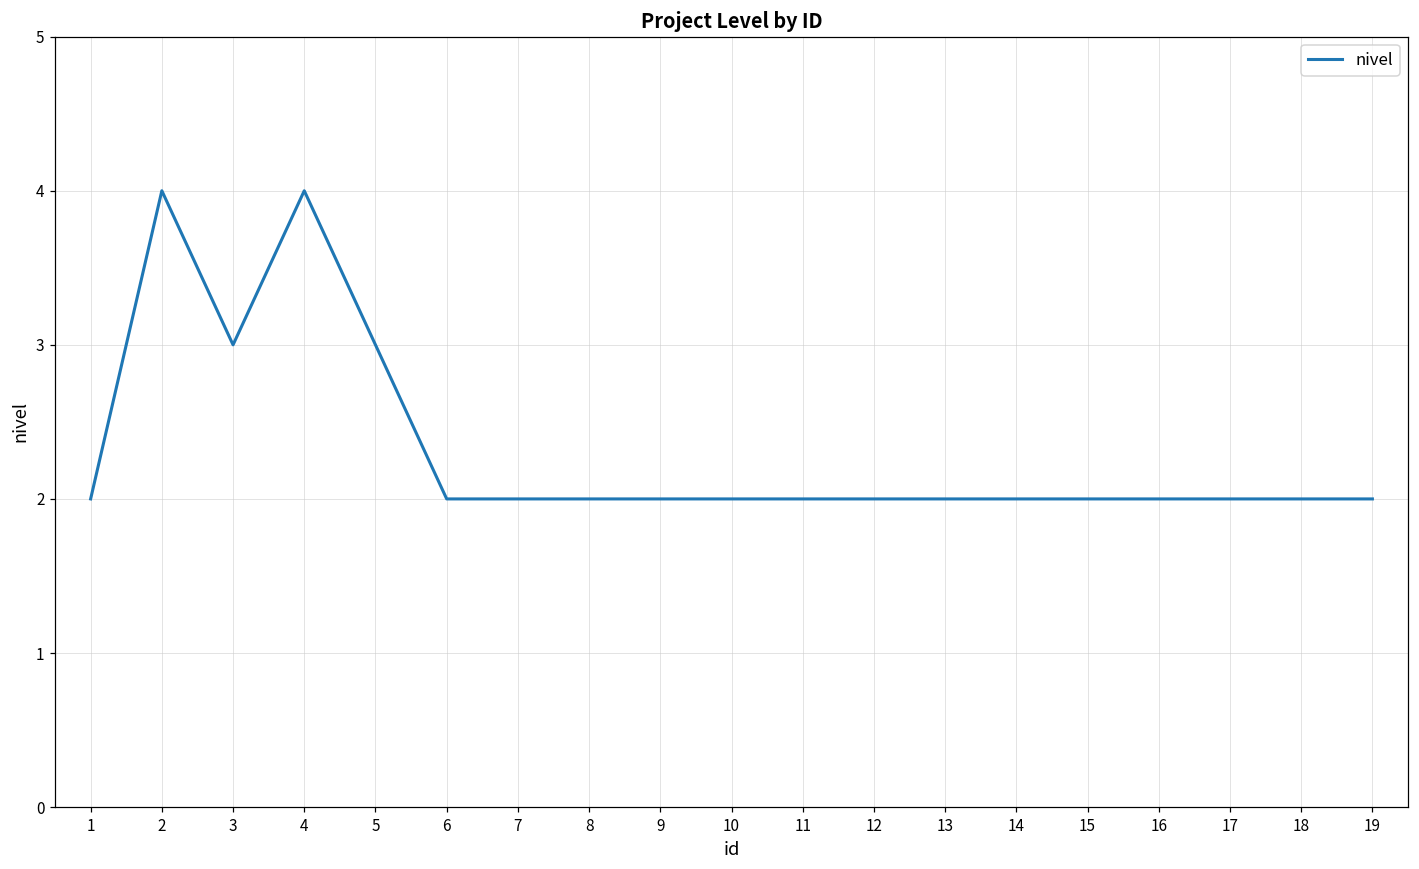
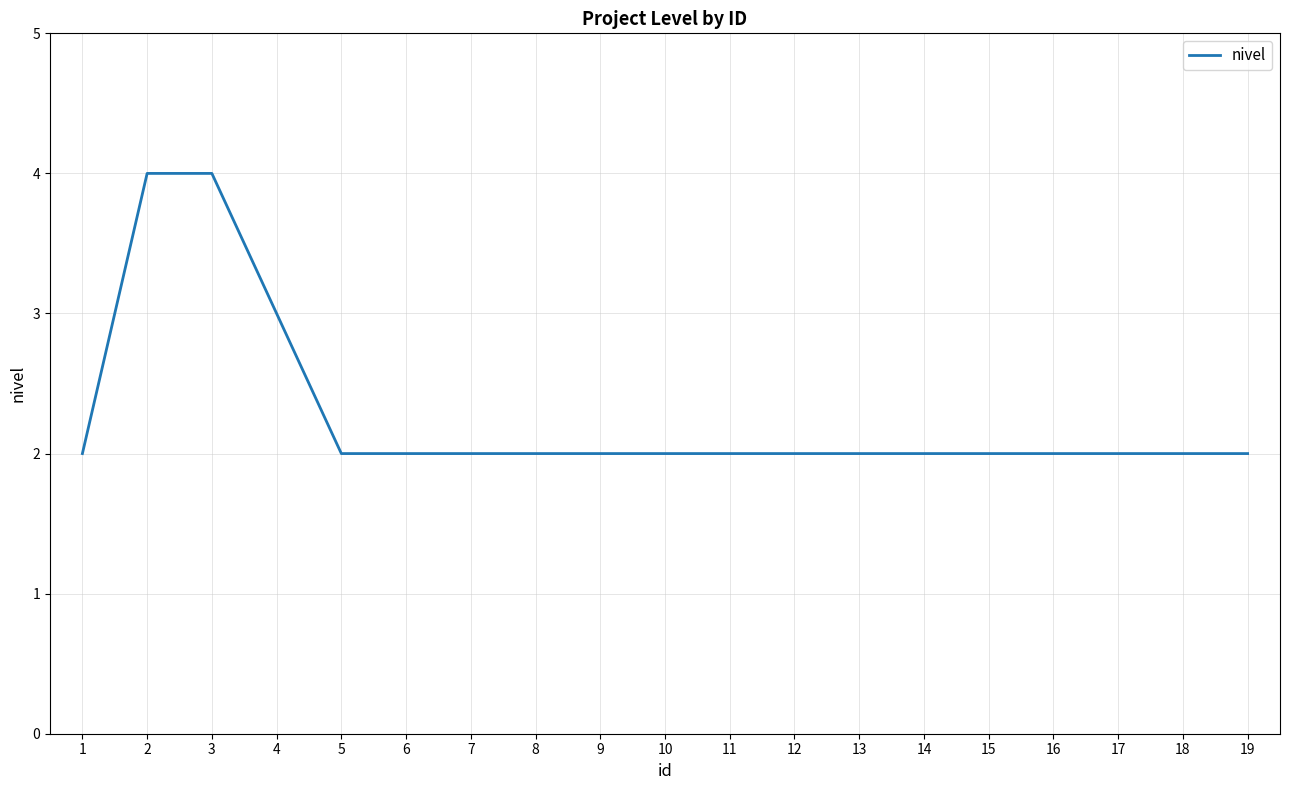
  {
    "1": 2,
    "2": 4,
-   "3": 3,
-   "4": 4,
-   "5": 3,
+   "3": 4,
+   "4": 3,
+   "5": 2,
    "6": 2,
    "7": 2,
    "8": 2,
    "9": 2,
    "10": 2,
    "11": 2,
    "12": 2,
    "13": 2,
    "14": 2,
    "15": 2,
    "16": 2,
    "17": 2,
    "18": 2,
    "19": 2
  }
